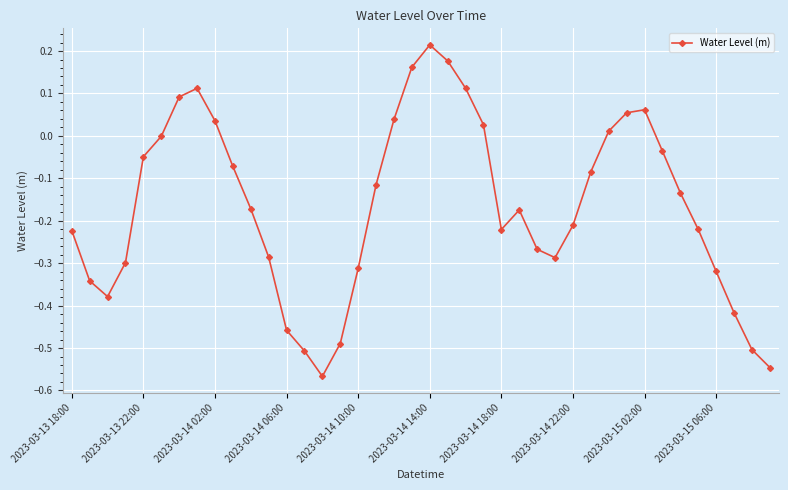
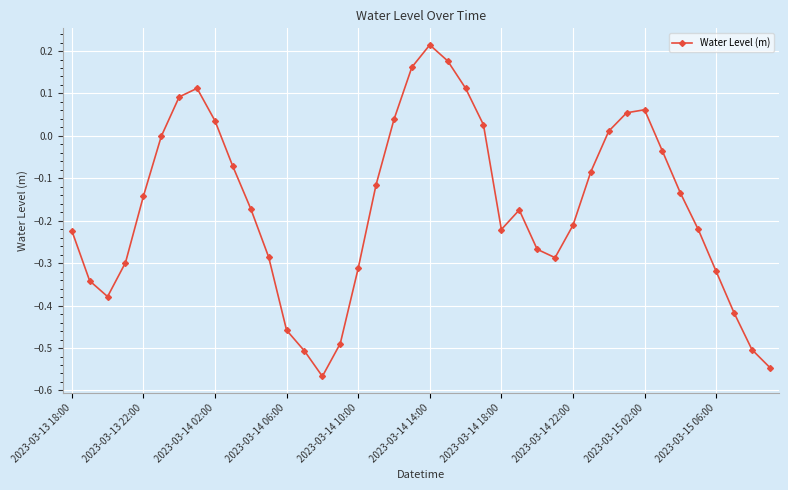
  {
    "2023-03-13 18:00": -0.22,
-   "2023-03-13 22:00": -0.05,
+   "2023-03-13 22:00": -0.14,
    "2023-03-14 02:00": 0.04,
    "2023-03-14 06:00": -0.46,
    "2023-03-14 10:00": -0.31,
    "2023-03-14 14:00": 0.21,
    "2023-03-14 18:00": -0.22,
    "2023-03-14 22:00": -0.21,
    "2023-03-15 02:00": 0.06,
    "2023-03-15 06:00": -0.32
  }
